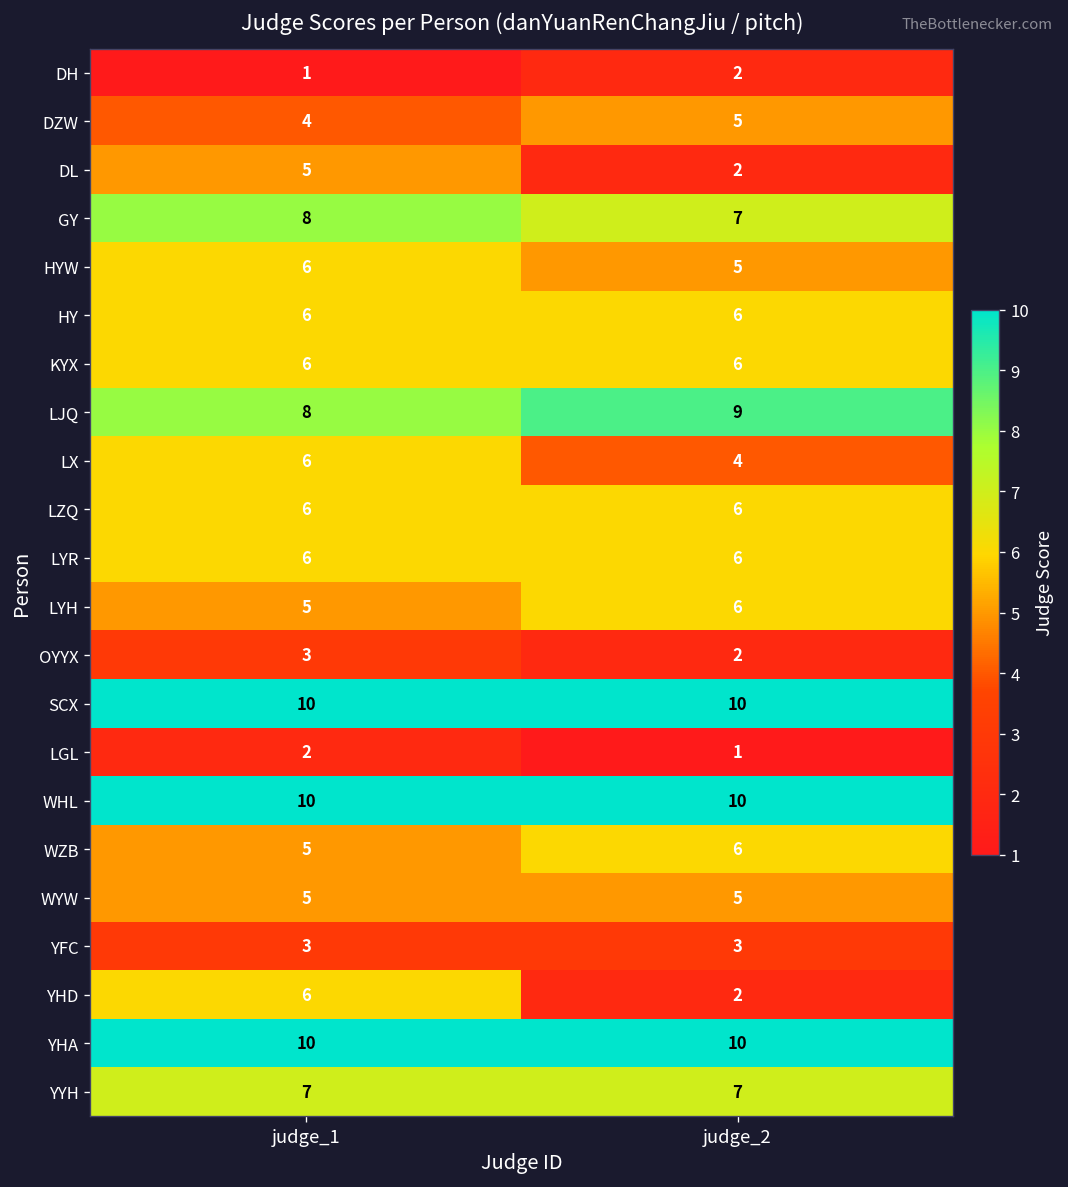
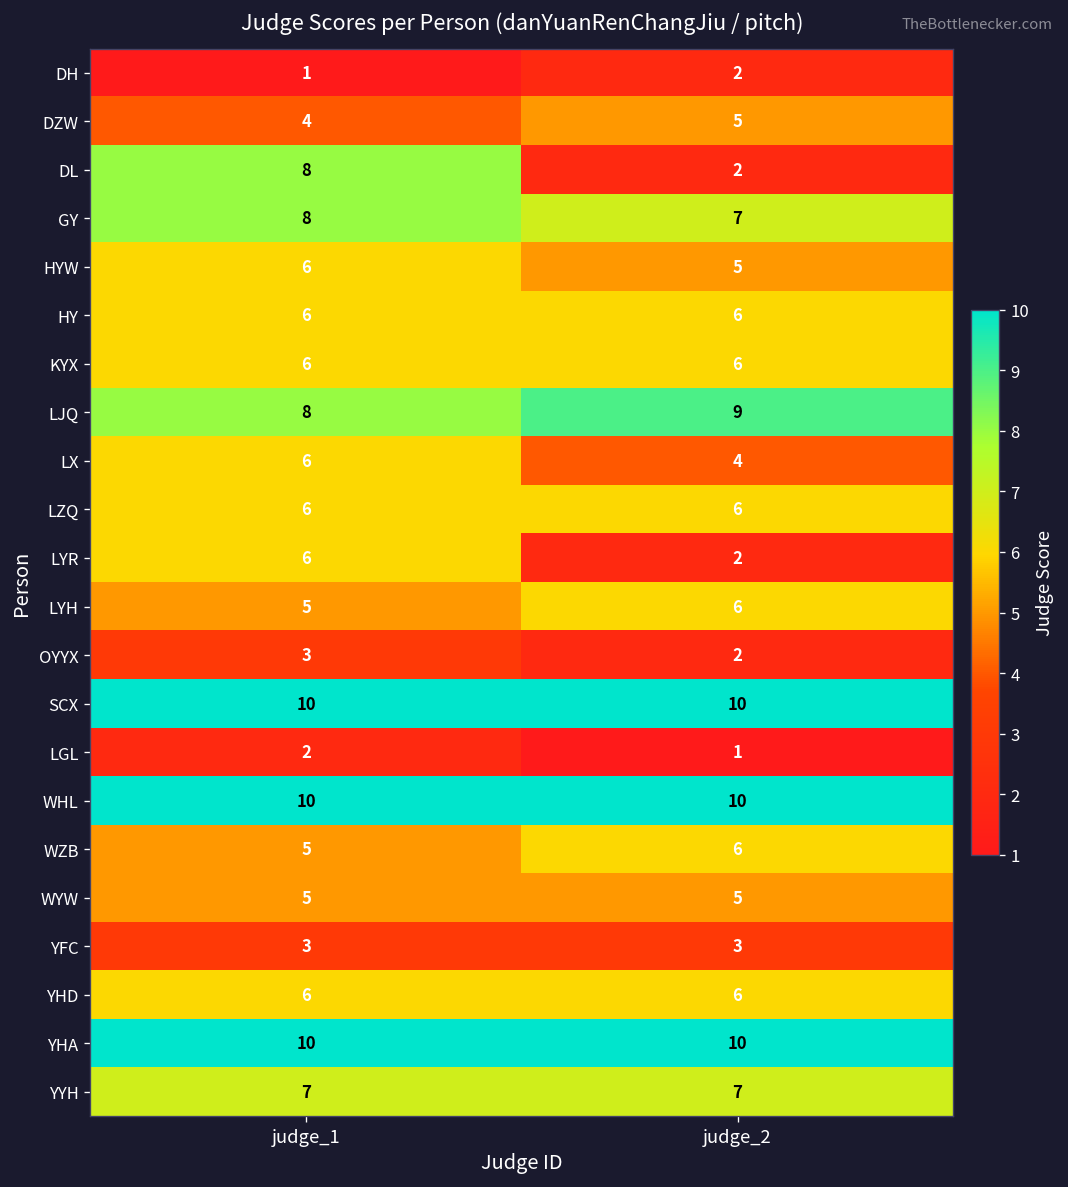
  {
    "DH": {
      "judge_1": 1,
      "judge_2": 2
    },
    "DZW": {
      "judge_1": 4,
      "judge_2": 5
    },
    "DL": {
-     "judge_1": 5,
+     "judge_1": 8,
      "judge_2": 2
    },
    "GY": {
      "judge_1": 8,
      "judge_2": 7
    },
    "HYW": {
      "judge_1": 6,
      "judge_2": 5
    },
    "HY": {
      "judge_1": 6,
      "judge_2": 6
    },
    "KYX": {
      "judge_1": 6,
      "judge_2": 6
    },
    "LJQ": {
      "judge_1": 8,
      "judge_2": 9
    },
    "LX": {
      "judge_1": 6,
      "judge_2": 4
    },
    "LZQ": {
      "judge_1": 6,
      "judge_2": 6
    },
    "LYR": {
      "judge_1": 6,
-     "judge_2": 6
+     "judge_2": 2
    },
    "LYH": {
      "judge_1": 5,
      "judge_2": 6
    },
    "OYYX": {
      "judge_1": 3,
      "judge_2": 2
    },
    "SCX": {
      "judge_1": 10,
      "judge_2": 10
    },
    "LGL": {
      "judge_1": 2,
      "judge_2": 1
    },
    "WHL": {
      "judge_1": 10,
      "judge_2": 10
    },
    "WZB": {
      "judge_1": 5,
      "judge_2": 6
    },
    "WYW": {
      "judge_1": 5,
      "judge_2": 5
    },
    "YFC": {
      "judge_1": 3,
      "judge_2": 3
    },
    "YHD": {
      "judge_1": 6,
-     "judge_2": 2
+     "judge_2": 6
    },
    "YHA": {
      "judge_1": 10,
      "judge_2": 10
    },
    "YYH": {
      "judge_1": 7,
      "judge_2": 7
    }
  }
